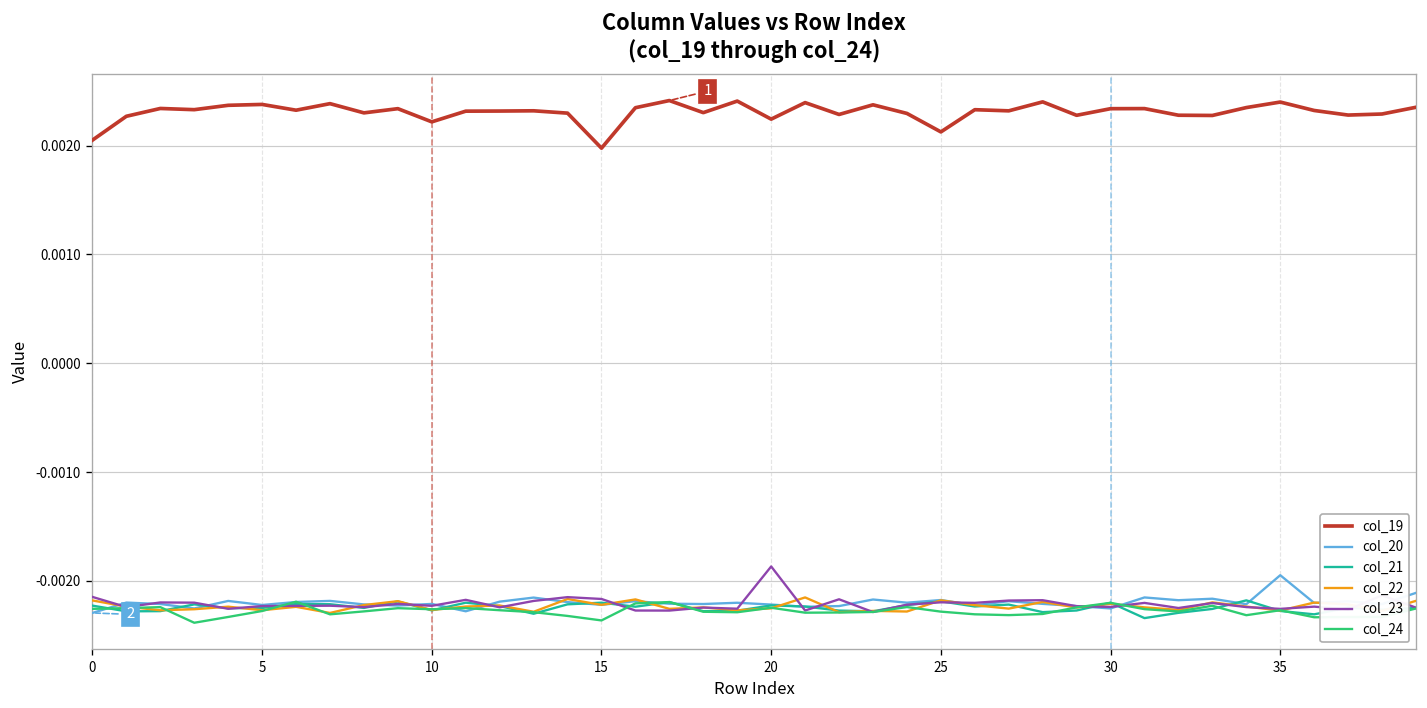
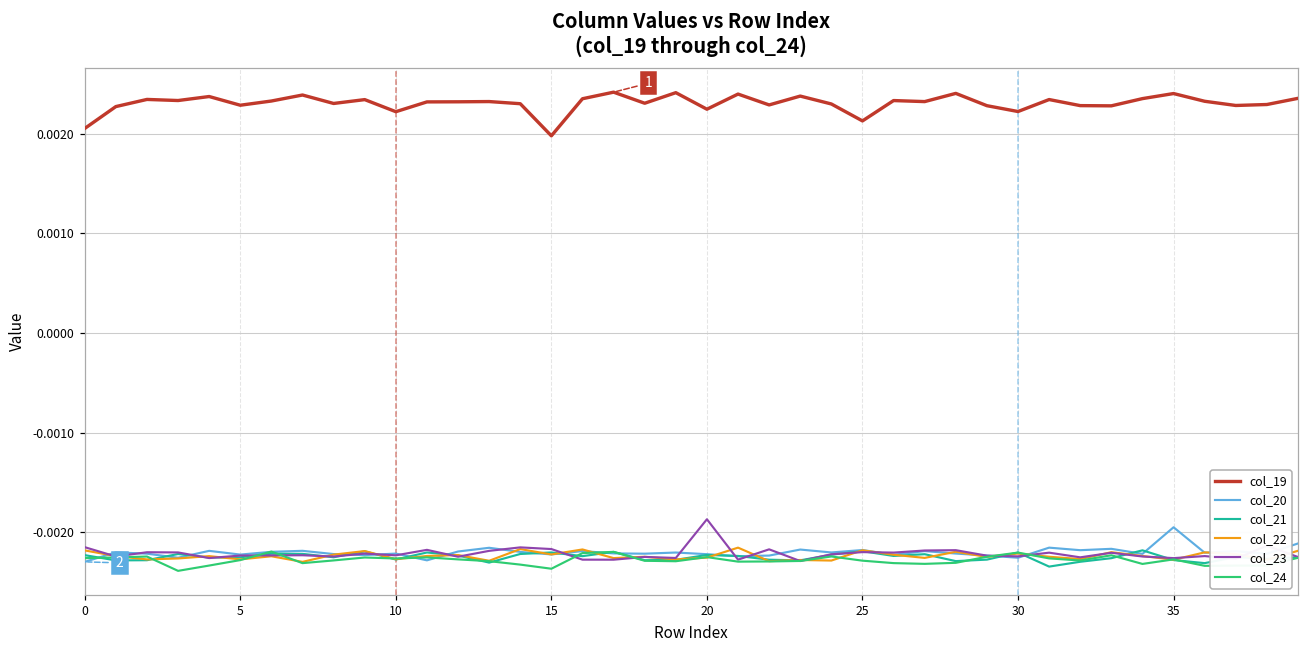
  {
    "col_19": {
      "0": 0.0021,
-     "5": 0.0024,
+     "5": 0.0023,
      "10": 0.0022,
      "15": 0.0020,
      "20": 0.0022,
      "25": 0.0021,
-     "30": 0.0023,
+     "30": 0.0022,
      "35": 0.0024
    },
    "col_20": {
      "0": -0.0023,
      "35": -0.0019
    },
    "col_22": {
      "0": -0.0022
    },
    "col_23": {
      "0": -0.0021,
      "15": -0.0022,
      "20": -0.0019
    }
  }
